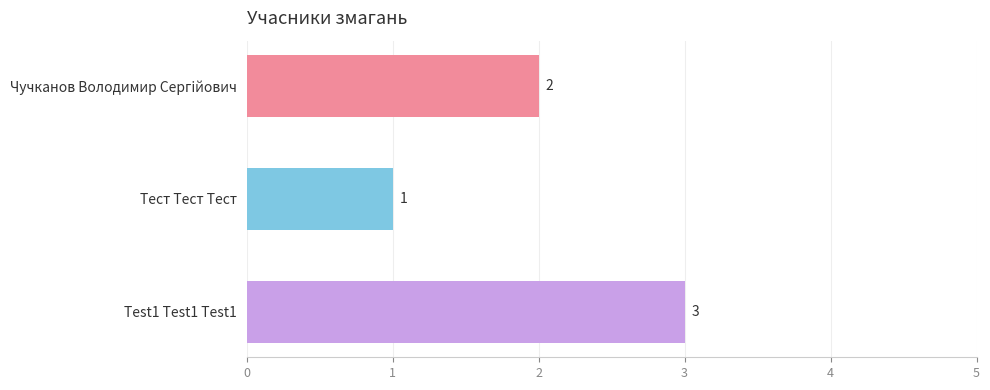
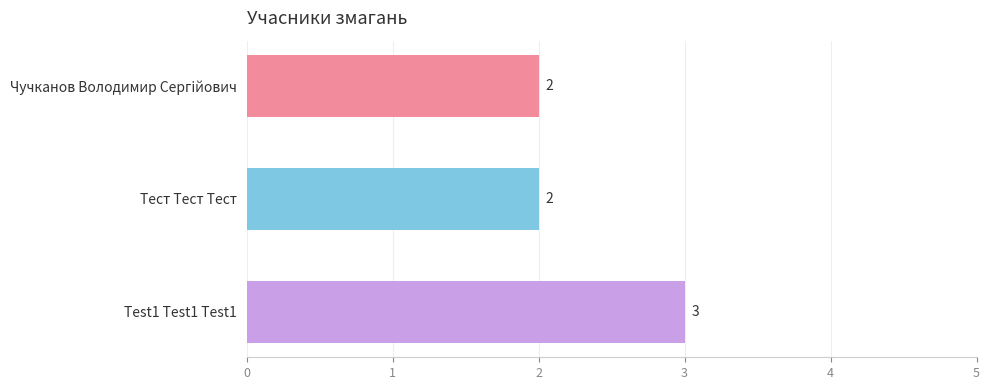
  {
    "Чучканов Володимир Сергiйович": 2,
-   "Тест Тест Тест": 1,
+   "Тест Тест Тест": 2,
    "Test1 Test1 Test1": 3
  }
